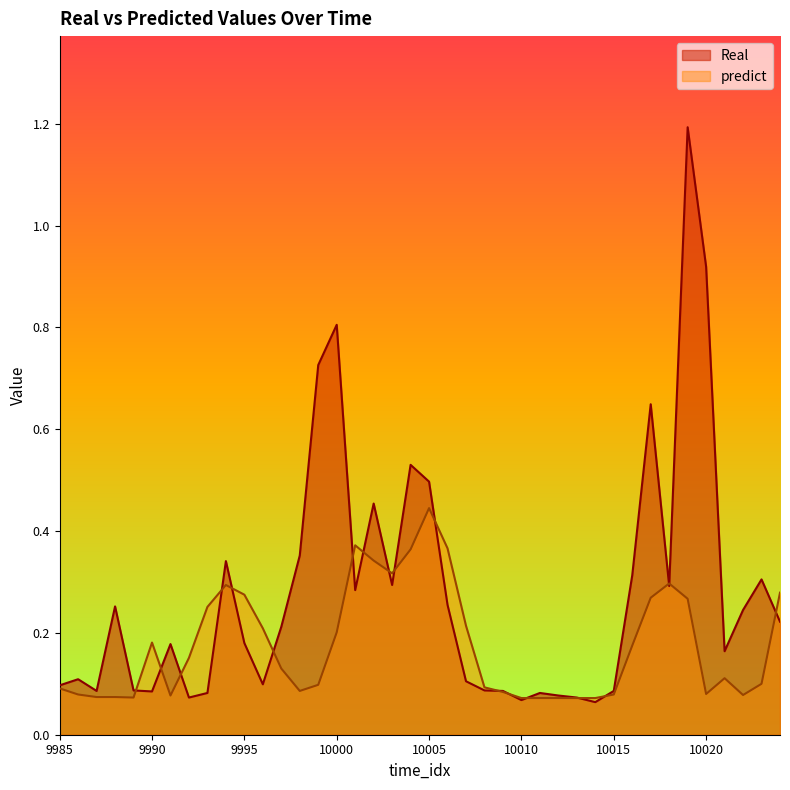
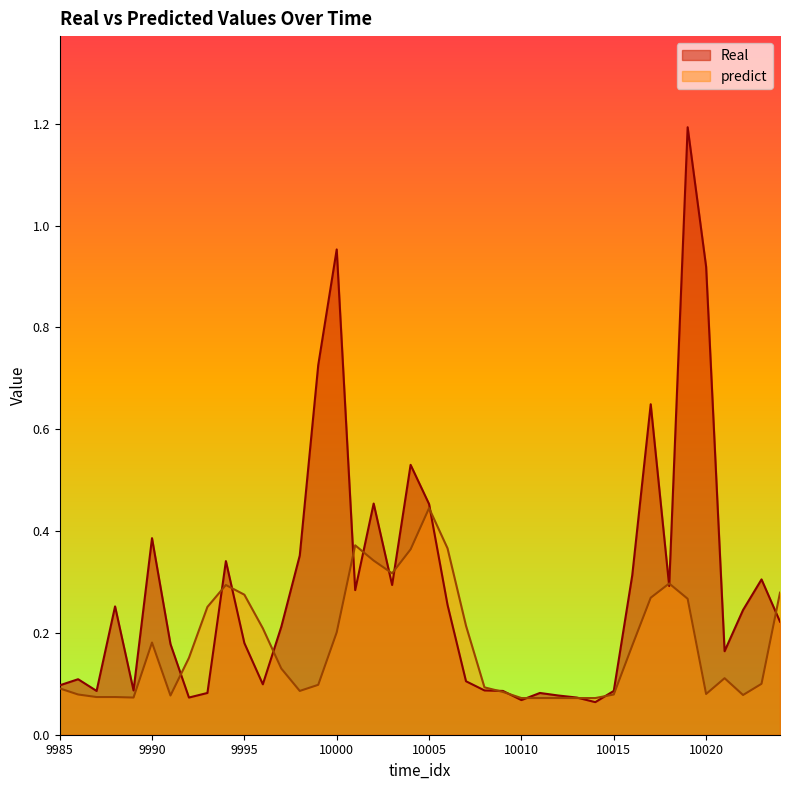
  {
    "Real": {
      "9985": 0.10,
-     "9990": 0.09,
+     "9990": 0.39,
      "9995": 0.18,
-     "10000": 0.81,
-     "10005": 0.50,
+     "10000": 0.95,
+     "10005": 0.45,
      "10015": 0.09,
      "10020": 0.92
    },
    "predict": {
      "9985": 0.09,
      "9990": 0.18,
      "9995": 0.28,
      "10000": 0.20,
      "10005": 0.45,
      "10015": 0.08,
      "10020": 0.08
    }
  }
